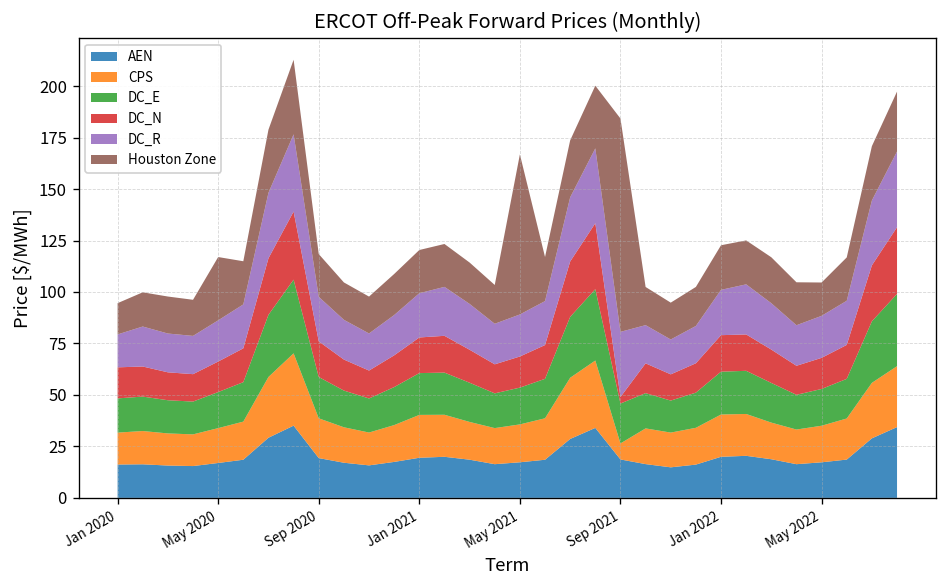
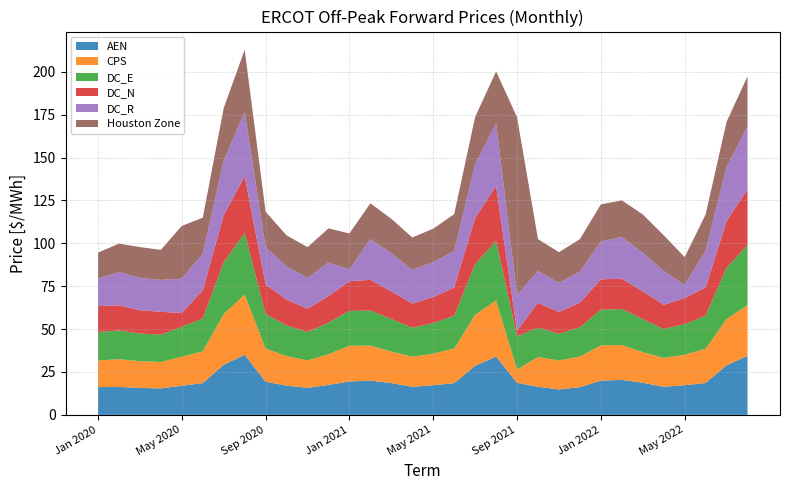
  {
    "AEN": {
      "Jan 2020": 16,
      "May 2020": 17,
      "Sep 2020": 19,
      "Jan 2021": 19,
      "May 2021": 17,
      "Sep 2021": 19,
      "Jan 2022": 20,
      "May 2022": 17
    },
    "CPS": {
      "Jan 2020": 16,
      "May 2020": 17,
      "Sep 2020": 19,
      "Jan 2021": 21,
      "May 2021": 18,
      "Sep 2021": 8,
      "Jan 2022": 21,
      "May 2022": 18
    },
    "DC_E": {
      "Jan 2020": 17,
      "May 2020": 18,
      "Sep 2020": 20,
      "Jan 2021": 20,
      "May 2021": 18,
      "Sep 2021": 19,
      "Jan 2022": 21,
      "May 2022": 18
    },
    "DC_N": {
      "Jan 2020": 15,
-     "May 2020": 15,
+     "May 2020": 8,
      "Sep 2020": 17,
      "Jan 2021": 17,
      "May 2021": 15,
      "Sep 2021": 3,
      "Jan 2022": 18,
      "May 2022": 15
    },
    "DC_R": {
      "Jan 2020": 16,
      "May 2020": 20,
      "Sep 2020": 22,
-     "Jan 2021": 21,
+     "Jan 2021": 7,
      "May 2021": 20,
-     "Sep 2021": 32,
+     "Sep 2021": 21,
      "Jan 2022": 22,
-     "May 2022": 20
+     "May 2022": 8
    },
    "Houston Zone": {
      "Jan 2020": 15,
      "May 2020": 31,
      "Sep 2020": 21,
      "Jan 2021": 21,
-     "May 2021": 78,
+     "May 2021": 19,
      "Sep 2021": 104,
      "Jan 2022": 22,
      "May 2022": 16
    }
  }
